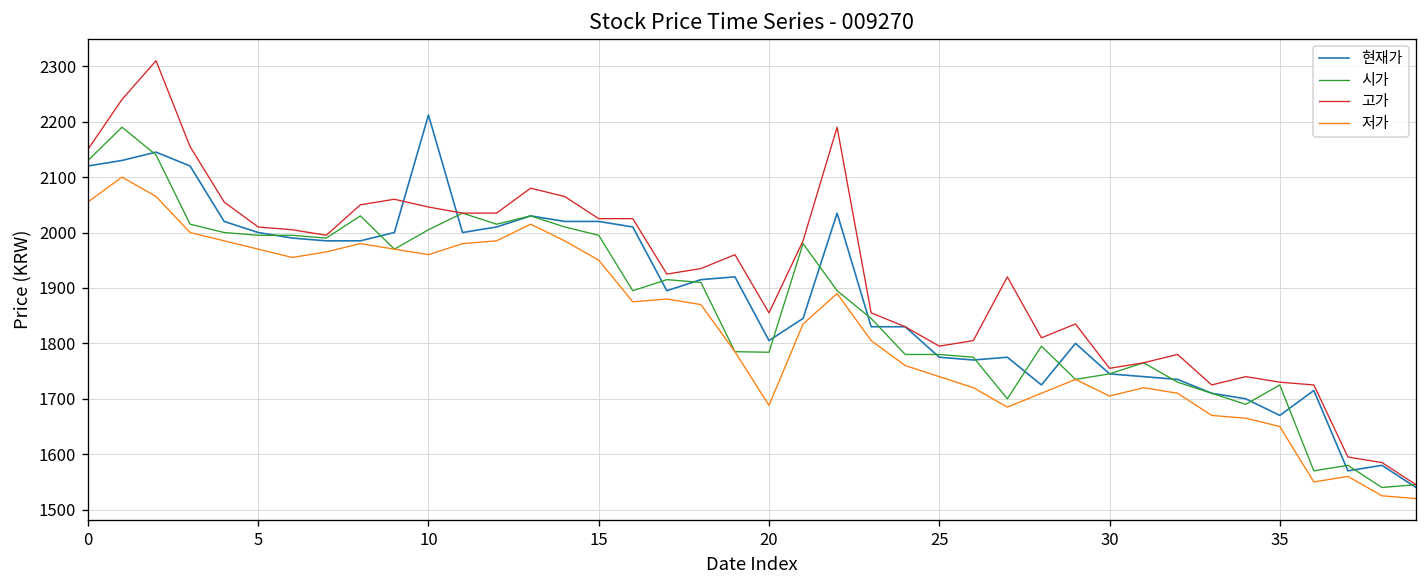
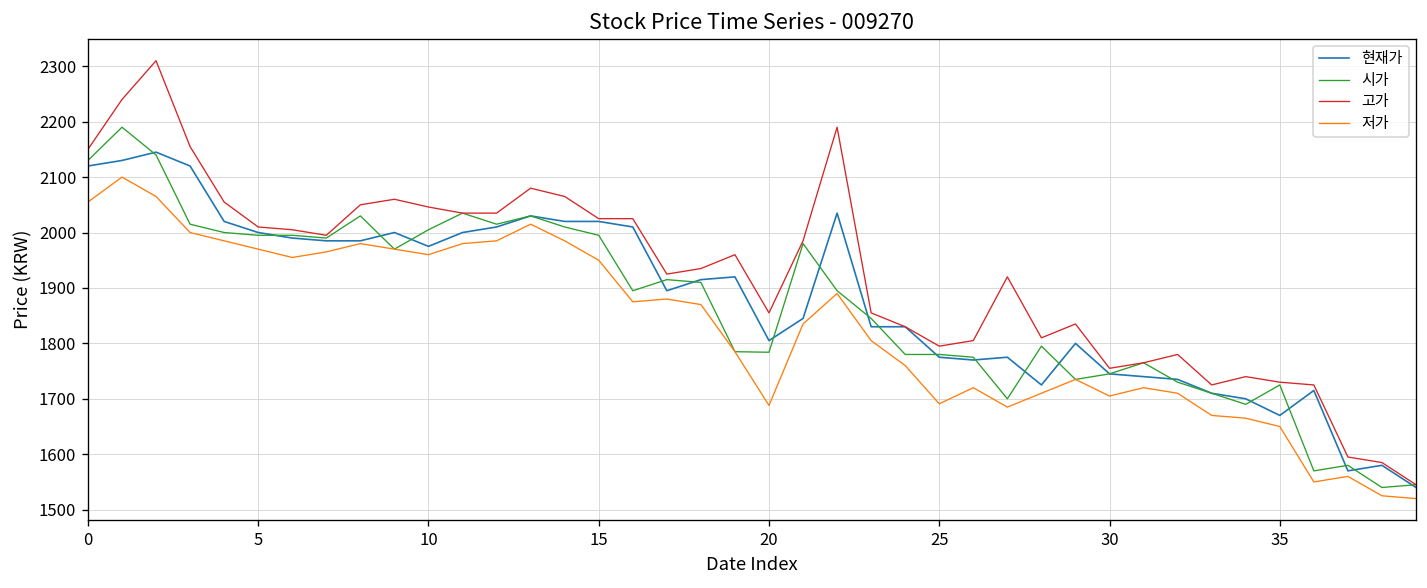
  {
    "현재가": {
      "0": 2120,
-     "10": 2210,
+     "10": 1980,
      "20": 1810,
      "35": 1670
    },
    "시가": {
      "0": 2130,
      "10": 2010,
      "15": 2000,
      "20": 1780
    },
    "고가": {
      "0": 2150,
      "5": 2010,
      "10": 2050,
      "20": 1860,
      "25": 1800,
      "30": 1760
    },
    "저가": {
      "0": 2060,
      "5": 1970,
      "10": 1960,
      "15": 1950,
      "20": 1690,
-     "25": 1740,
+     "25": 1690,
      "30": 1710,
      "35": 1650
    }
  }
